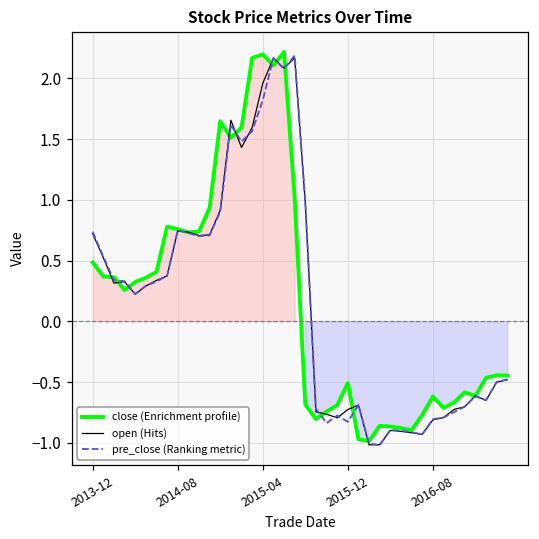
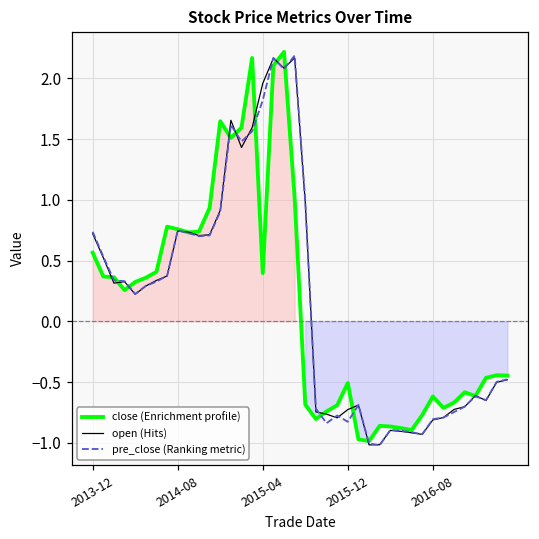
  {
    "close (Enrichment profile)": {
-     "2013-12": 0.48,
-     "2015-04": 2.20,
+     "2013-12": 0.56,
+     "2015-04": 0.40,
      "2015-12": -0.51,
      "2016-08": -0.62
    },
    "open (Hits)": {
      "2015-04": 1.96,
      "2015-12": -0.73
    },
    "pre_close (Ranking metric)": {
      "2015-04": 1.82,
      "2015-12": -0.83
    }
  }
